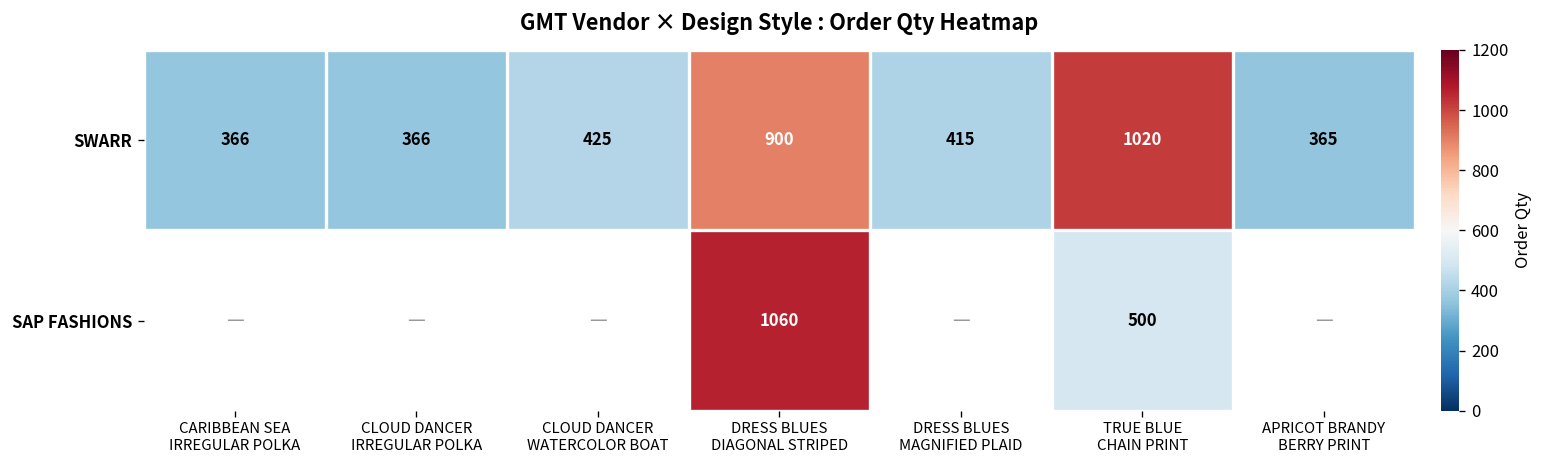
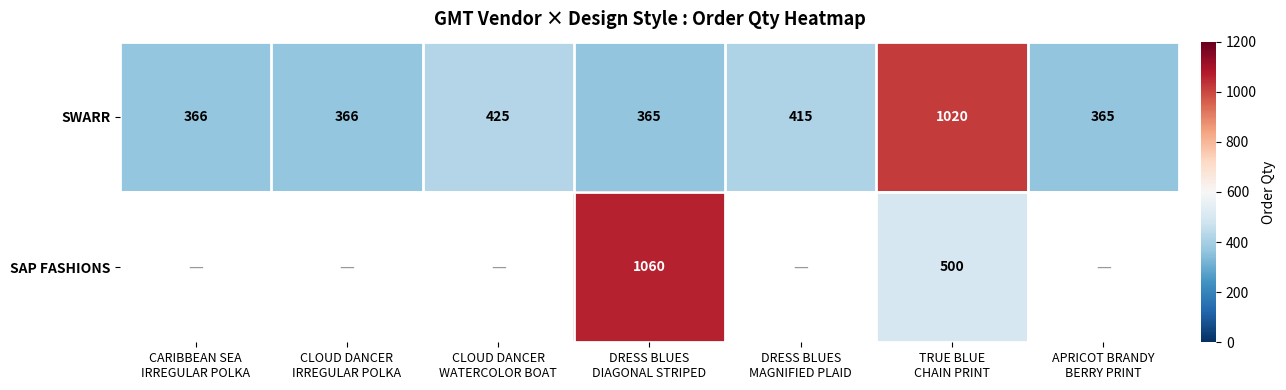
  {
    "SWARR": {
      "CARIBBEAN SEA IRREGULAR POLKA": 366,
      "CLOUD DANCER IRREGULAR POLKA": 366,
      "CLOUD DANCER WATERCOLOR BOAT": 425,
-     "DRESS BLUES DIAGONAL STRIPED": 900,
+     "DRESS BLUES DIAGONAL STRIPED": 365,
      "DRESS BLUES MAGNIFIED PLAID": 415,
      "TRUE BLUE CHAIN PRINT": 1020,
      "APRICOT BRANDY BERRY PRINT": 365
    },
    "SAP FASHIONS": {
      "DRESS BLUES DIAGONAL STRIPED": 1060,
      "TRUE BLUE CHAIN PRINT": 500
    }
  }
